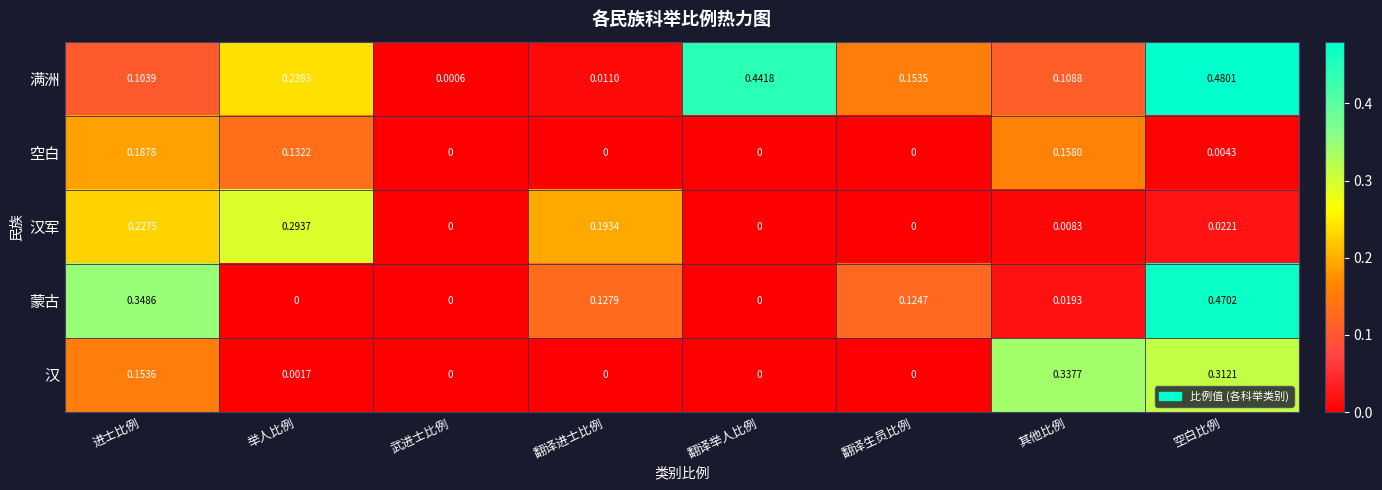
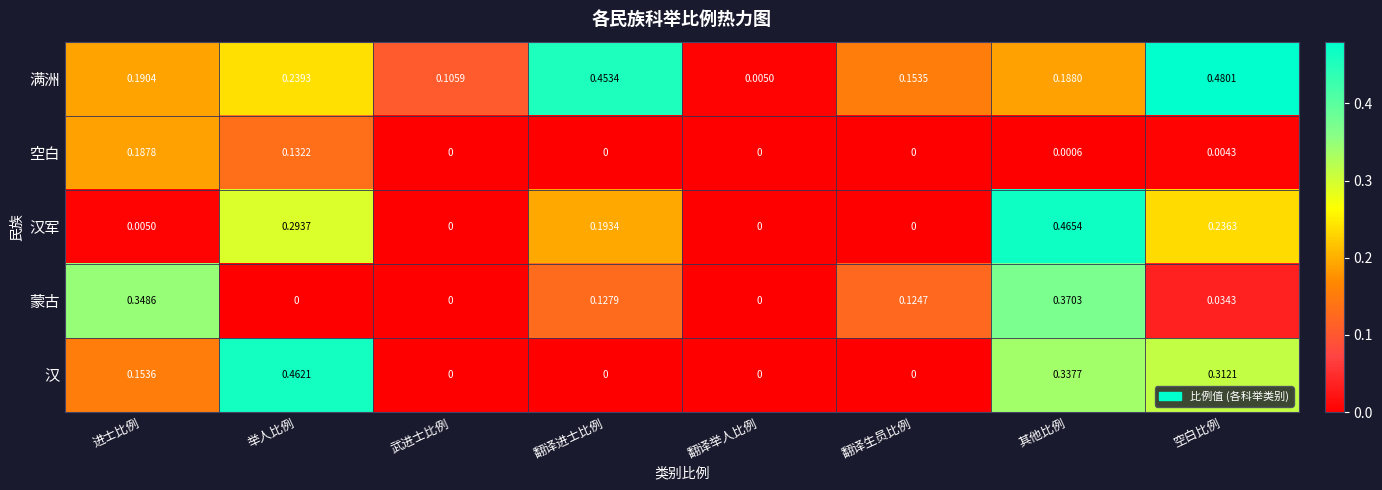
  {
    "满洲": {
-     "进士比例": 0.1039,
+     "进士比例": 0.1904,
      "举人比例": 0.2393,
-     "武进士比例": 0.0006,
-     "翻译进士比例": 0.0110,
-     "翻译举人比例": 0.4418,
+     "武进士比例": 0.1059,
+     "翻译进士比例": 0.4534,
+     "翻译举人比例": 0.0050,
      "翻译生员比例": 0.1535,
-     "其他比例": 0.1088,
+     "其他比例": 0.1880,
      "空白比例": 0.4801
    },
    "空白": {
      "进士比例": 0.1878,
      "举人比例": 0.1322,
      "武进士比例": 0,
      "翻译进士比例": 0,
      "翻译举人比例": 0,
      "翻译生员比例": 0,
-     "其他比例": 0.1580,
+     "其他比例": 0.0006,
      "空白比例": 0.0043
    },
    "汉军": {
-     "进士比例": 0.2275,
+     "进士比例": 0.0050,
      "举人比例": 0.2937,
      "武进士比例": 0,
      "翻译进士比例": 0.1934,
      "翻译举人比例": 0,
      "翻译生员比例": 0,
-     "其他比例": 0.0083,
-     "空白比例": 0.0221
+     "其他比例": 0.4654,
+     "空白比例": 0.2363
    },
    "蒙古": {
      "进士比例": 0.3486,
      "举人比例": 0,
      "武进士比例": 0,
      "翻译进士比例": 0.1279,
      "翻译举人比例": 0,
      "翻译生员比例": 0.1247,
-     "其他比例": 0.0193,
-     "空白比例": 0.4702
+     "其他比例": 0.3703,
+     "空白比例": 0.0343
    },
    "汉": {
      "进士比例": 0.1536,
-     "举人比例": 0.0017,
+     "举人比例": 0.4621,
      "武进士比例": 0,
      "翻译进士比例": 0,
      "翻译举人比例": 0,
      "翻译生员比例": 0,
      "其他比例": 0.3377,
      "空白比例": 0.3121
    }
  }
